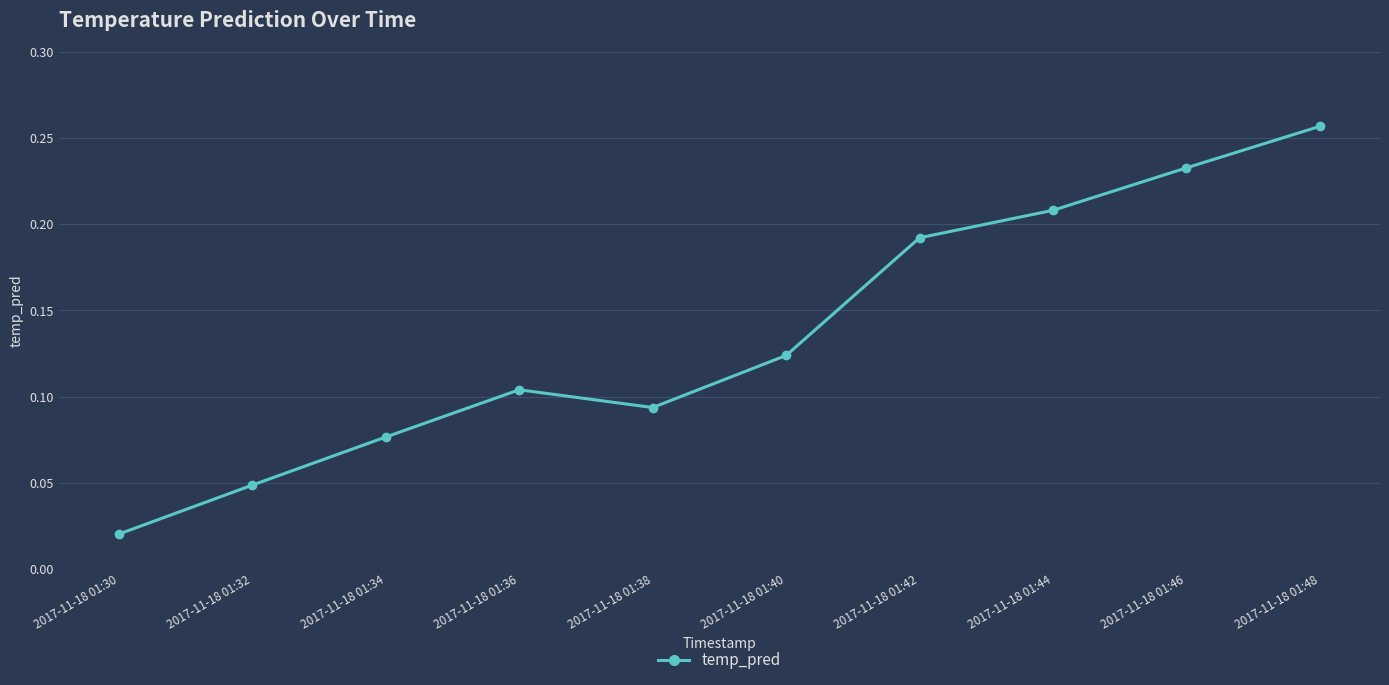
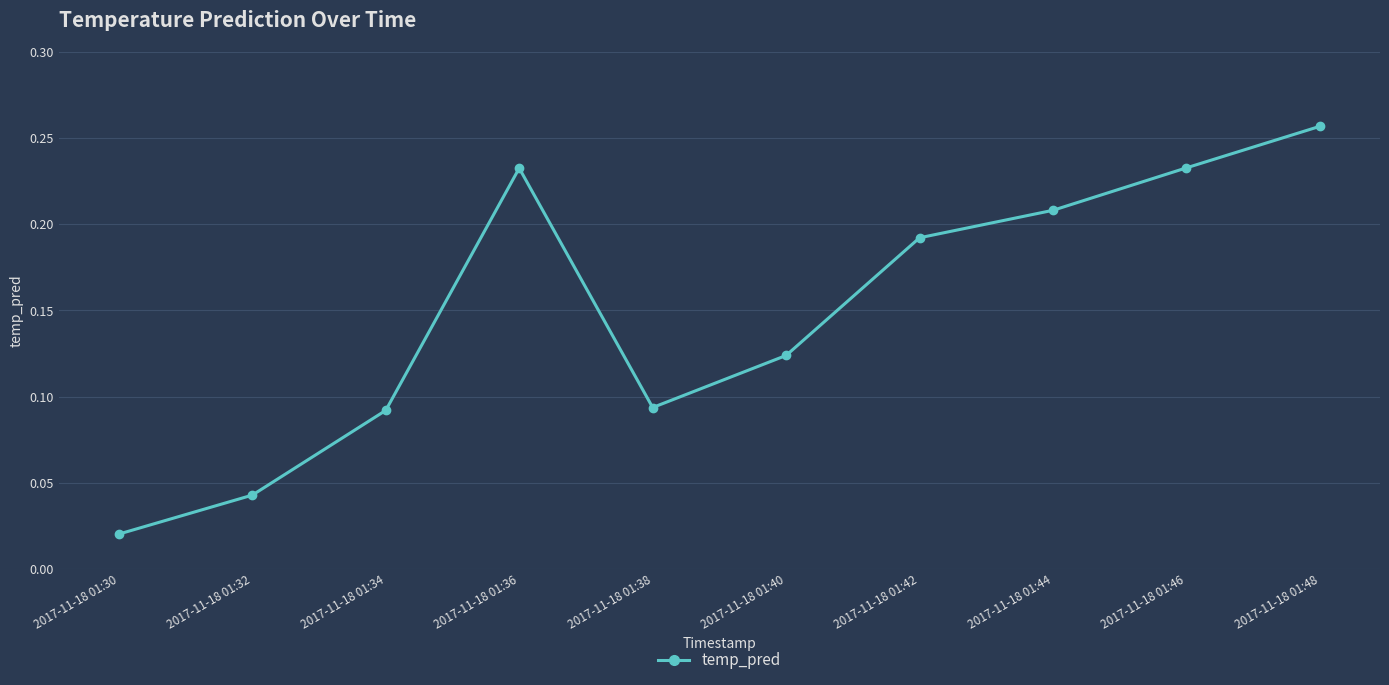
  {
    "2017-11-18 01:30": 0.020,
-   "2017-11-18 01:32": 0.049,
-   "2017-11-18 01:34": 0.077,
-   "2017-11-18 01:36": 0.104,
+   "2017-11-18 01:32": 0.043,
+   "2017-11-18 01:34": 0.092,
+   "2017-11-18 01:36": 0.232,
    "2017-11-18 01:38": 0.094,
    "2017-11-18 01:40": 0.124,
    "2017-11-18 01:42": 0.192,
    "2017-11-18 01:44": 0.208,
    "2017-11-18 01:46": 0.233,
    "2017-11-18 01:48": 0.257
  }
